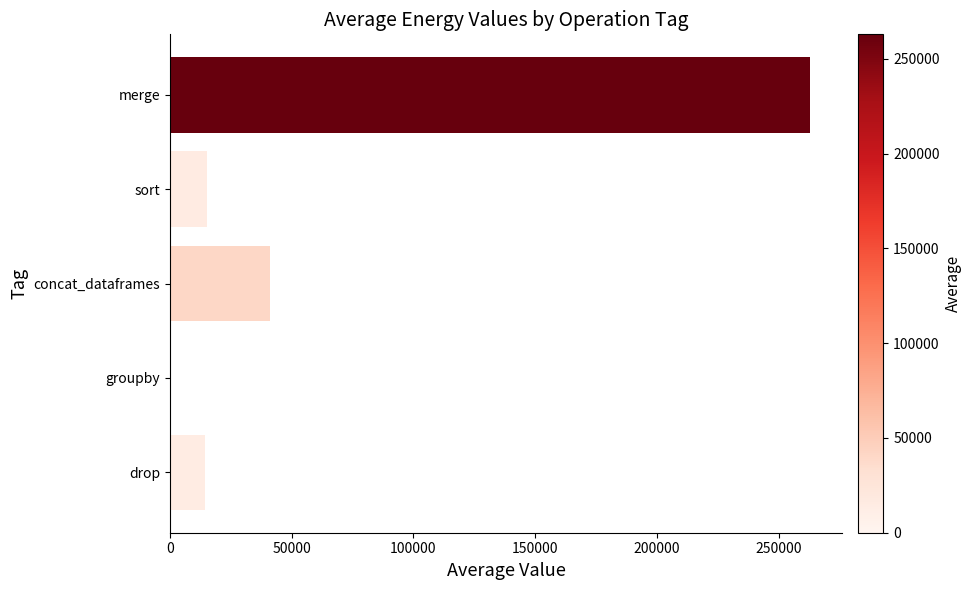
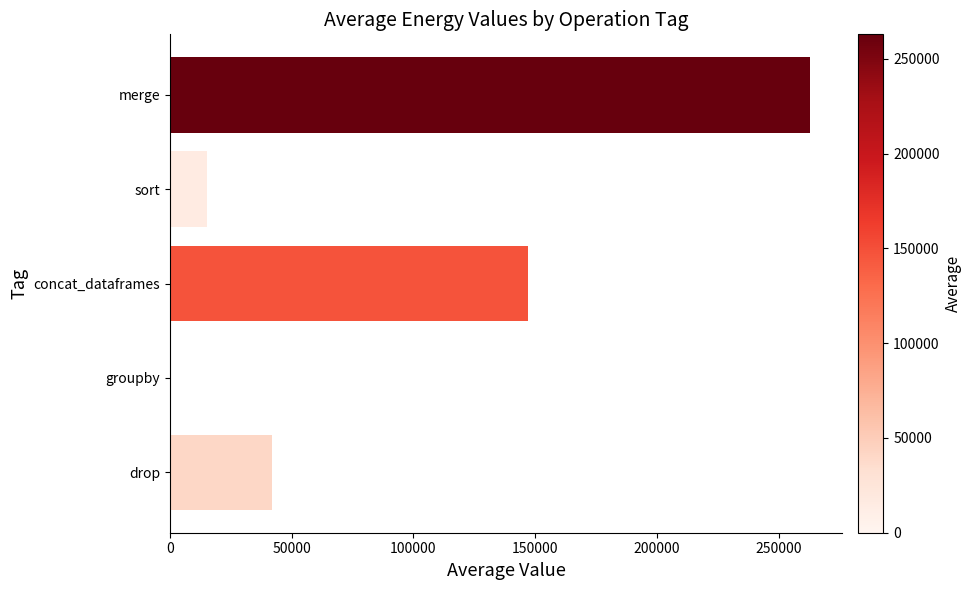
  {
    "merge": 263000,
    "sort": 15000,
-   "concat_dataframes": 41000,
+   "concat_dataframes": 147000,
    "groupby": 0,
-   "drop": 14000
+   "drop": 42000
  }
